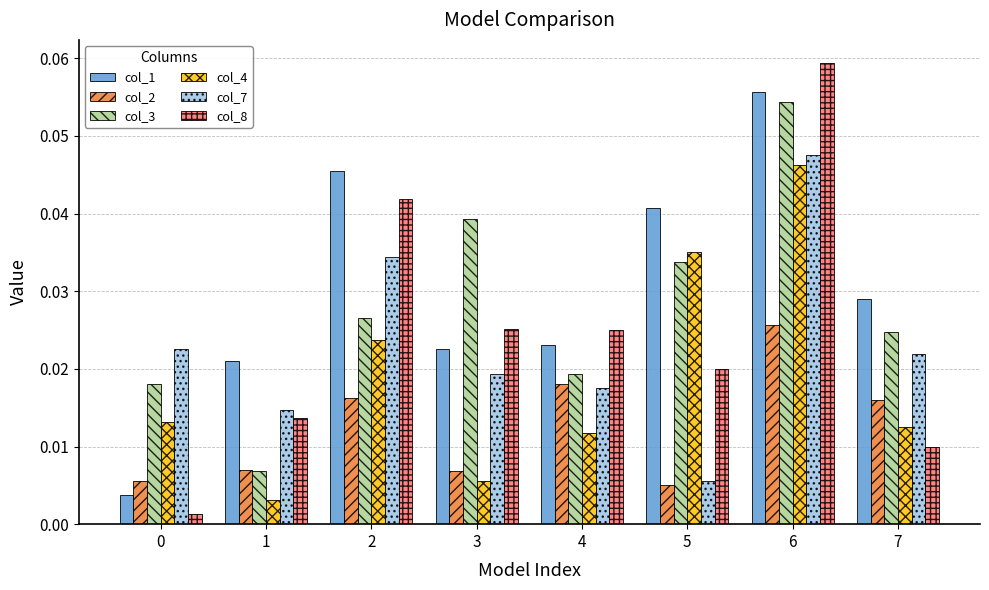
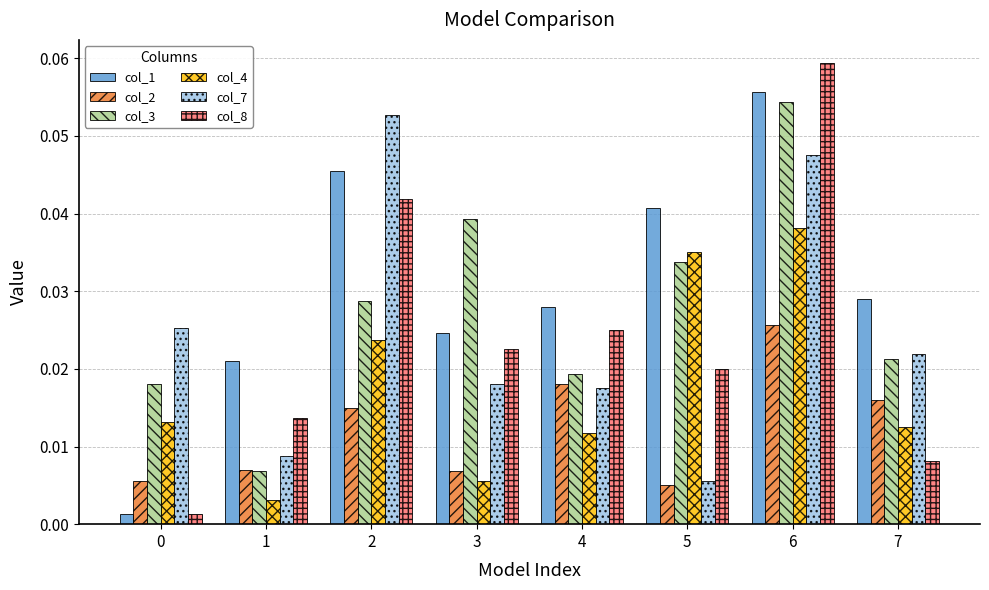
  {
    "col_1": {
-     "0": 0.004,
+     "0": 0.001,
      "1": 0.021,
      "2": 0.046,
-     "3": 0.023,
-     "4": 0.023,
+     "3": 0.025,
+     "4": 0.028,
      "5": 0.041,
      "6": 0.056,
      "7": 0.029
    },
    "col_2": {
      "0": 0.006,
      "1": 0.007,
-     "2": 0.016,
+     "2": 0.015,
      "3": 0.007,
      "4": 0.018,
      "5": 0.005,
      "6": 0.026,
      "7": 0.016
    },
    "col_3": {
      "0": 0.018,
      "1": 0.007,
-     "2": 0.027,
+     "2": 0.029,
      "3": 0.039,
      "4": 0.019,
      "5": 0.034,
      "6": 0.054,
-     "7": 0.025
+     "7": 0.021
    },
    "col_4": {
      "0": 0.013,
      "1": 0.003,
      "2": 0.024,
      "3": 0.006,
      "4": 0.012,
      "5": 0.035,
-     "6": 0.046,
+     "6": 0.038,
      "7": 0.013
    },
    "col_7": {
-     "0": 0.023,
-     "1": 0.015,
-     "2": 0.034,
-     "3": 0.019,
+     "0": 0.025,
+     "1": 0.009,
+     "2": 0.053,
+     "3": 0.018,
      "4": 0.018,
      "5": 0.006,
      "6": 0.048,
      "7": 0.022
    },
    "col_8": {
      "0": 0.001,
      "1": 0.014,
      "2": 0.042,
-     "3": 0.025,
+     "3": 0.023,
      "4": 0.025,
      "5": 0.020,
      "6": 0.059,
-     "7": 0.010
+     "7": 0.008
    }
  }
